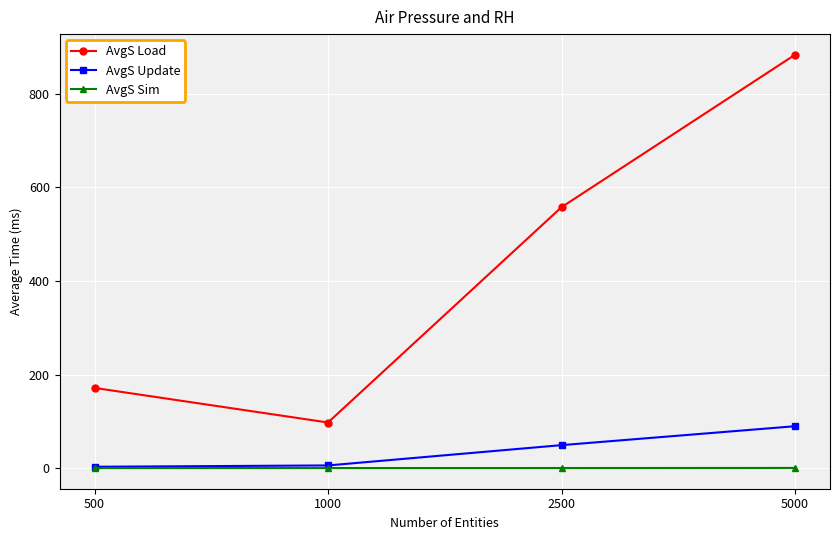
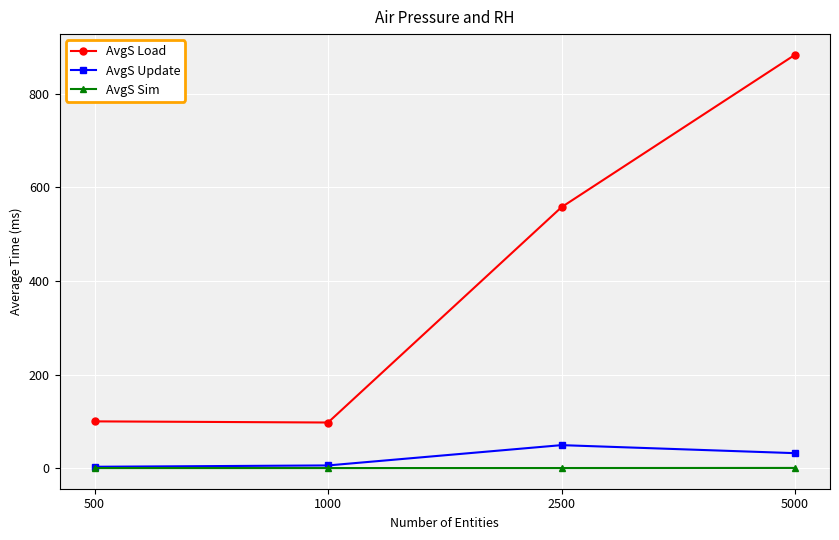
  {
    "AvgS Load": {
-     "500": 170,
+     "500": 100,
      "1000": 100,
      "2500": 560,
      "5000": 880
    },
    "AvgS Update": {
      "1000": 10,
      "2500": 50,
-     "5000": 90
+     "5000": 30
    },
    "AvgS Sim": {
      "1000": 0,
      "2500": 0,
      "5000": 0
    }
  }
